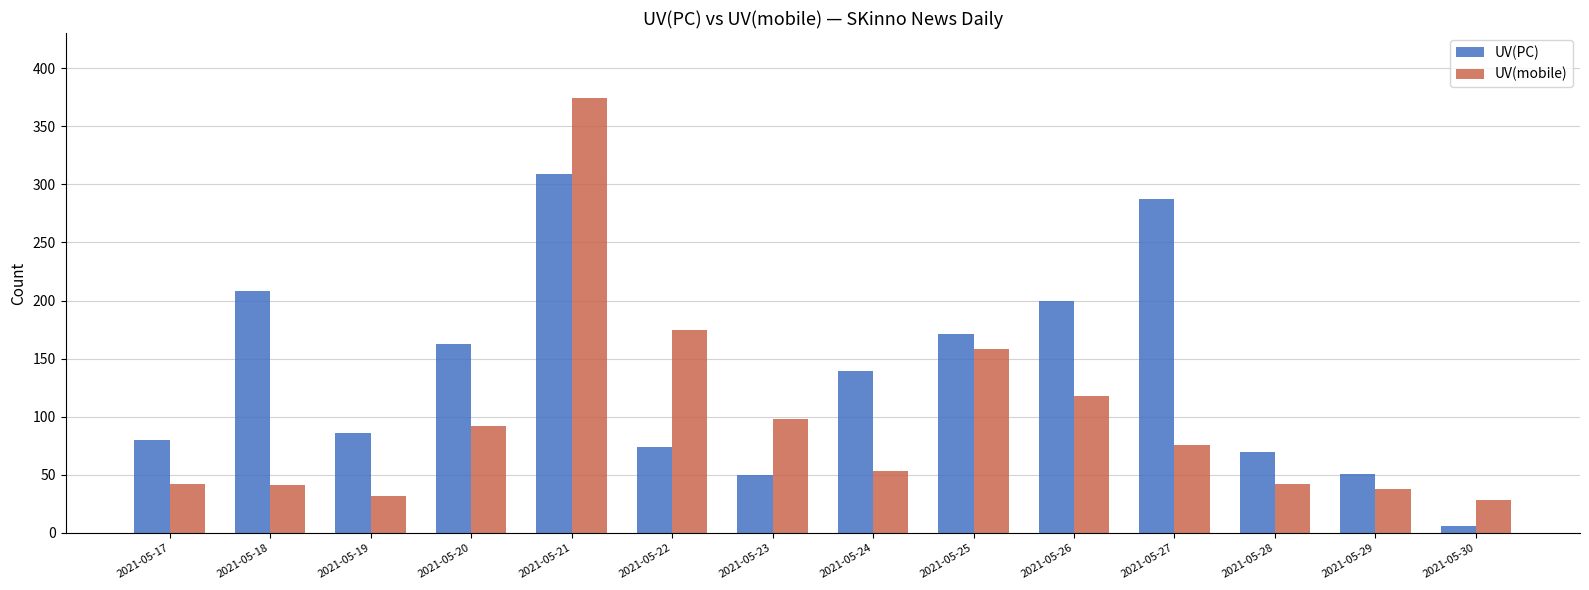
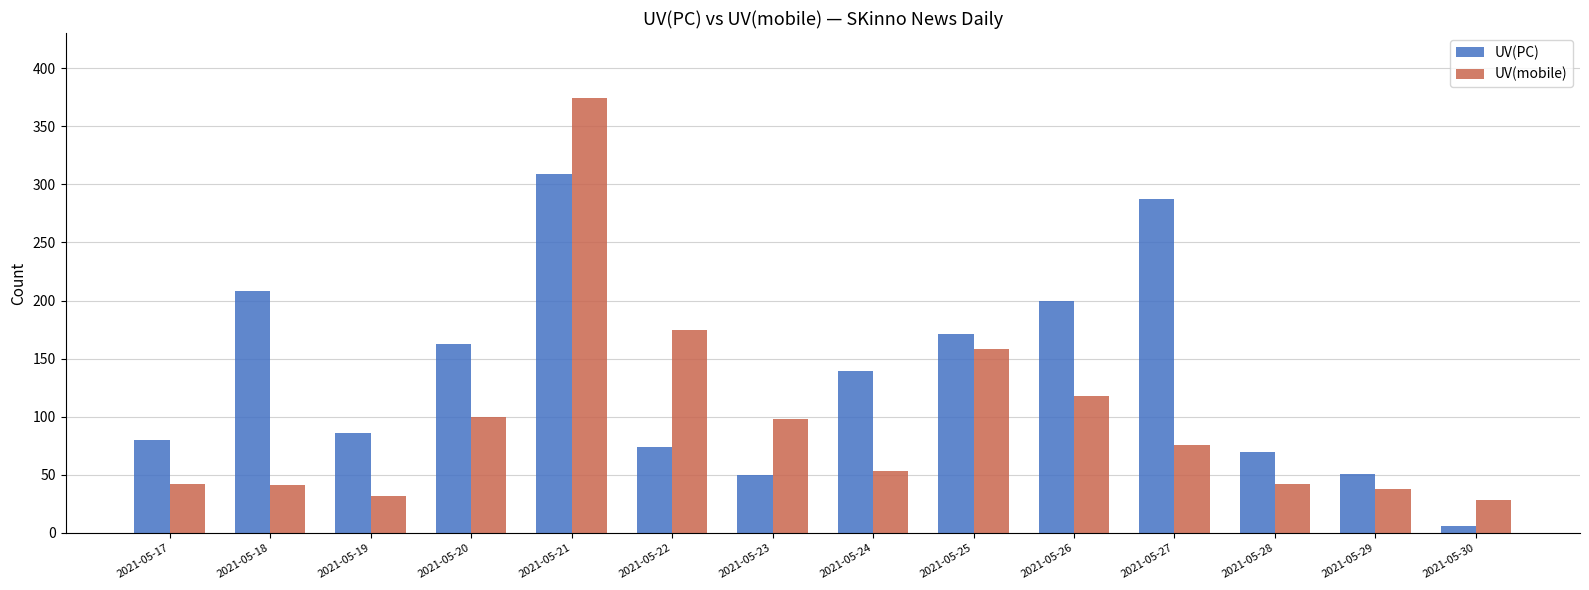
  {
    "UV(PC)": {
      "2021-05-17": 80,
      "2021-05-18": 208,
      "2021-05-19": 86,
      "2021-05-20": 163,
      "2021-05-21": 309,
      "2021-05-22": 74,
      "2021-05-23": 50,
      "2021-05-24": 139,
      "2021-05-25": 171,
      "2021-05-26": 200,
      "2021-05-27": 287,
      "2021-05-28": 70,
      "2021-05-29": 51,
      "2021-05-30": 6
    },
    "UV(mobile)": {
      "2021-05-17": 42,
      "2021-05-18": 41,
      "2021-05-19": 32,
-     "2021-05-20": 92,
+     "2021-05-20": 100,
      "2021-05-21": 374,
      "2021-05-22": 175,
      "2021-05-23": 98,
      "2021-05-24": 53,
      "2021-05-25": 158,
      "2021-05-26": 118,
      "2021-05-27": 76,
      "2021-05-28": 42,
      "2021-05-29": 38,
      "2021-05-30": 28
    }
  }
